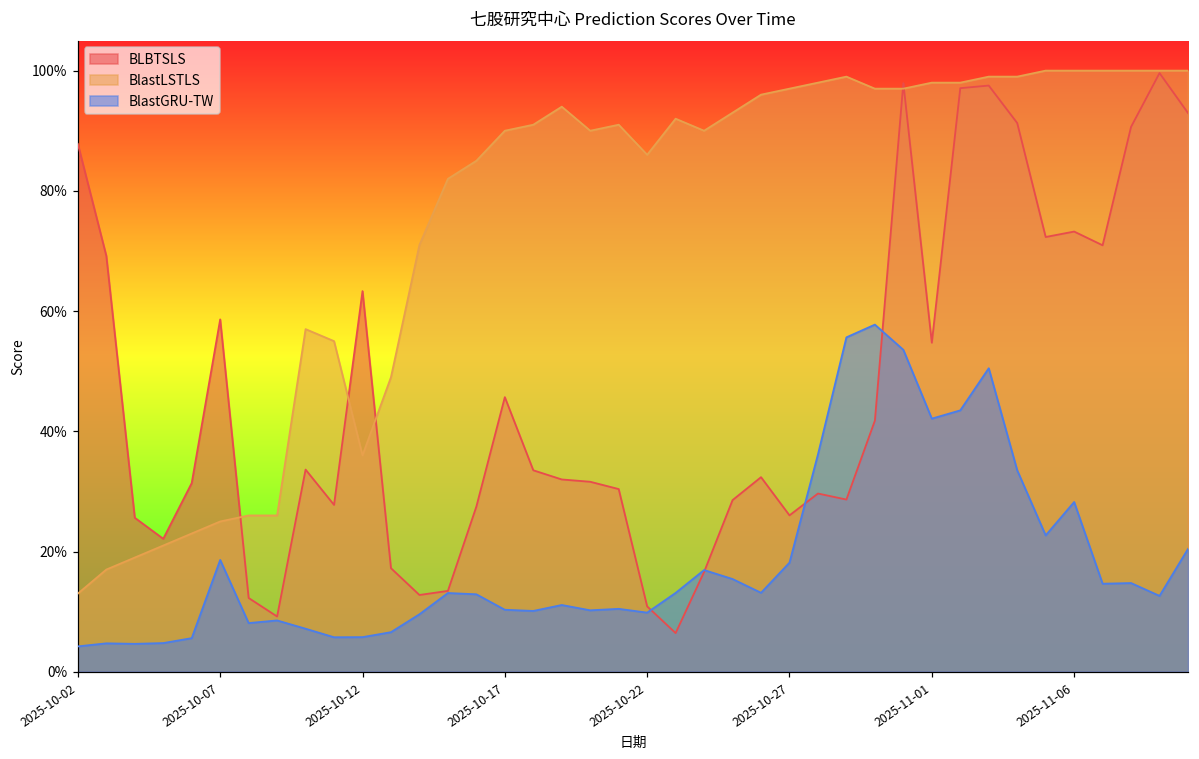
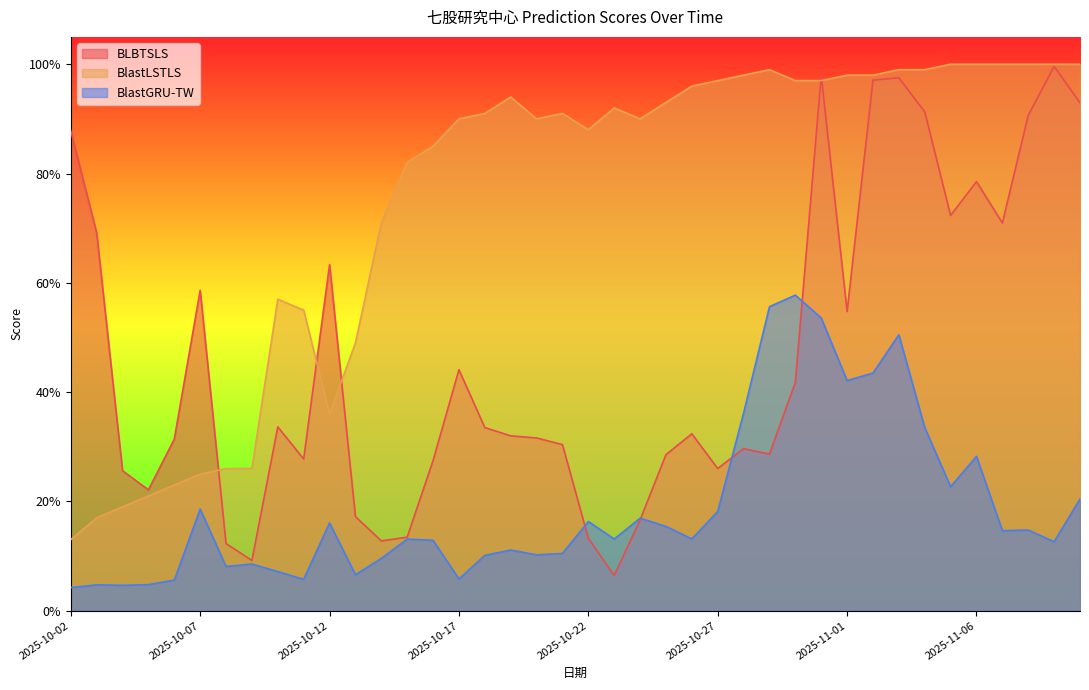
  {
    "BLBTSLS": {
      "2025-10-02": "88%",
      "2025-10-07": "59%",
      "2025-10-12": "63%",
-     "2025-10-17": "46%",
-     "2025-10-22": "11%",
+     "2025-10-17": "44%",
+     "2025-10-22": "13%",
      "2025-10-27": "26%",
      "2025-11-01": "55%",
-     "2025-11-06": "73%"
+     "2025-11-06": "79%"
    },
    "BlastLSTLS": {
      "2025-10-02": "13%",
      "2025-10-07": "25%",
      "2025-10-12": "36%",
      "2025-10-17": "90%",
-     "2025-10-22": "86%",
+     "2025-10-22": "88%",
      "2025-10-27": "97%",
      "2025-11-01": "98%",
      "2025-11-06": "100%"
    },
    "BlastGRU-TW": {
      "2025-10-02": "4%",
      "2025-10-07": "19%",
-     "2025-10-12": "6%",
-     "2025-10-17": "10%",
-     "2025-10-22": "10%",
+     "2025-10-12": "16%",
+     "2025-10-17": "6%",
+     "2025-10-22": "16%",
      "2025-10-27": "18%",
      "2025-11-01": "42%",
      "2025-11-06": "28%"
    }
  }
